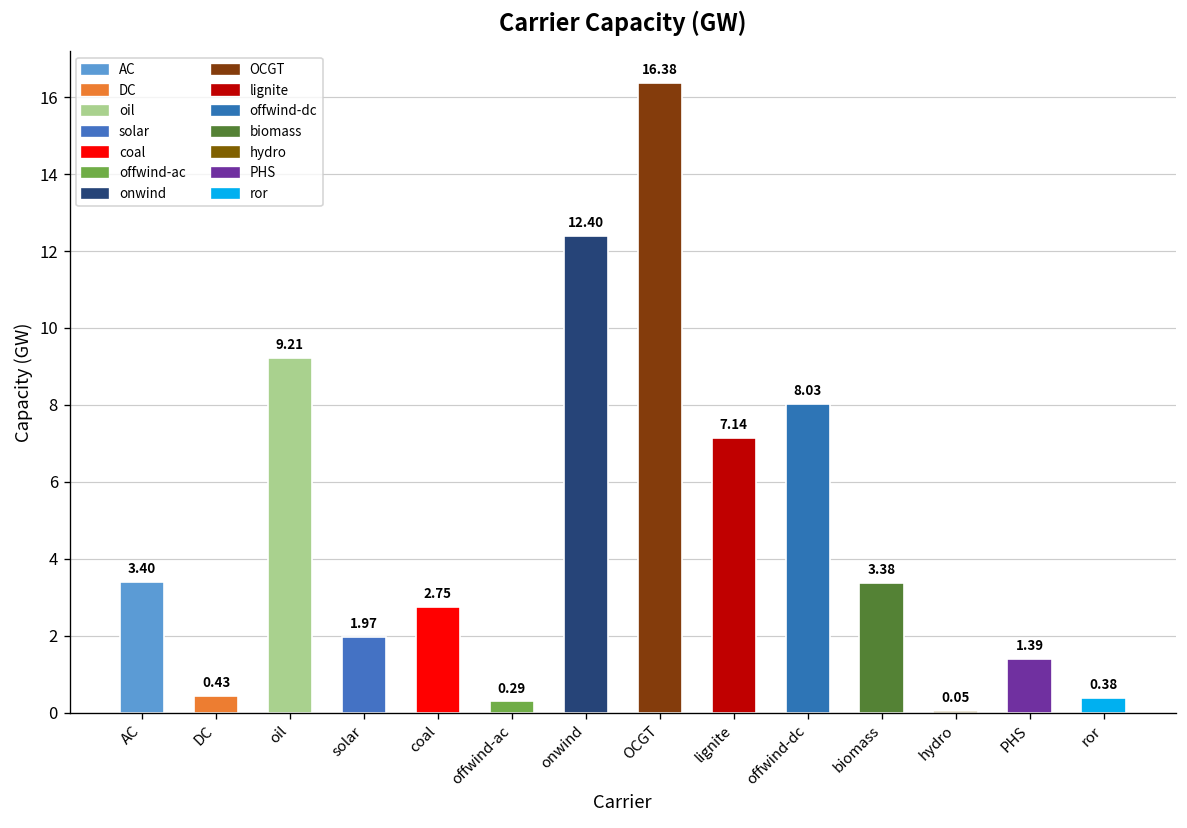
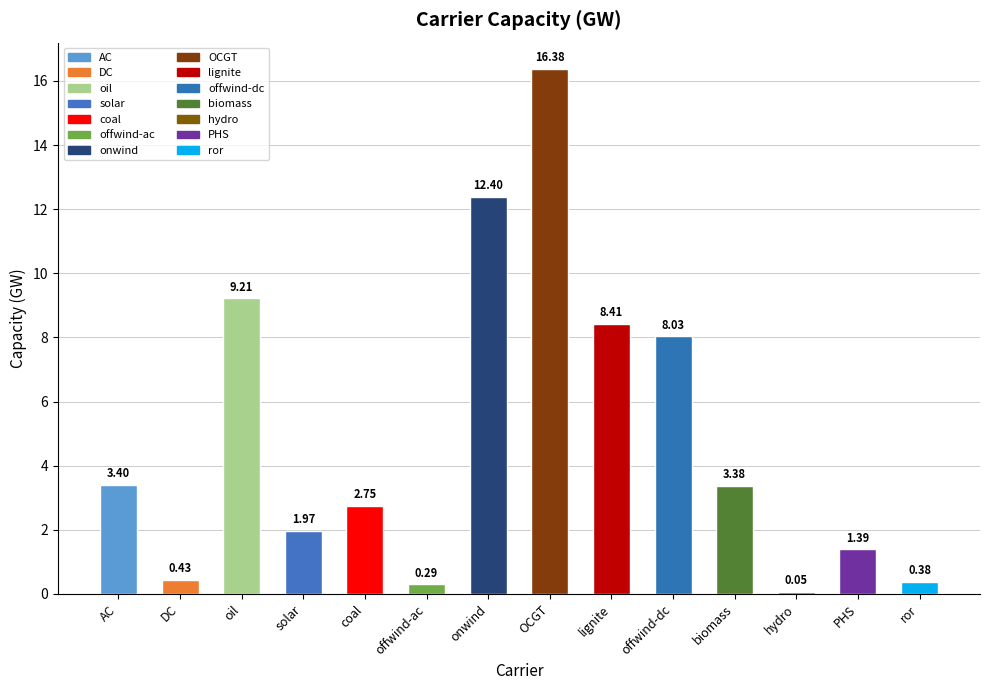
  {
    "AC": 3.40,
    "DC": 0.43,
    "oil": 9.21,
    "solar": 1.97,
    "coal": 2.75,
    "offwind-ac": 0.29,
    "onwind": 12.40,
    "OCGT": 16.38,
-   "lignite": 7.14,
+   "lignite": 8.41,
    "offwind-dc": 8.03,
    "biomass": 3.38,
    "hydro": 0.05,
    "PHS": 1.39,
    "ror": 0.38
  }
